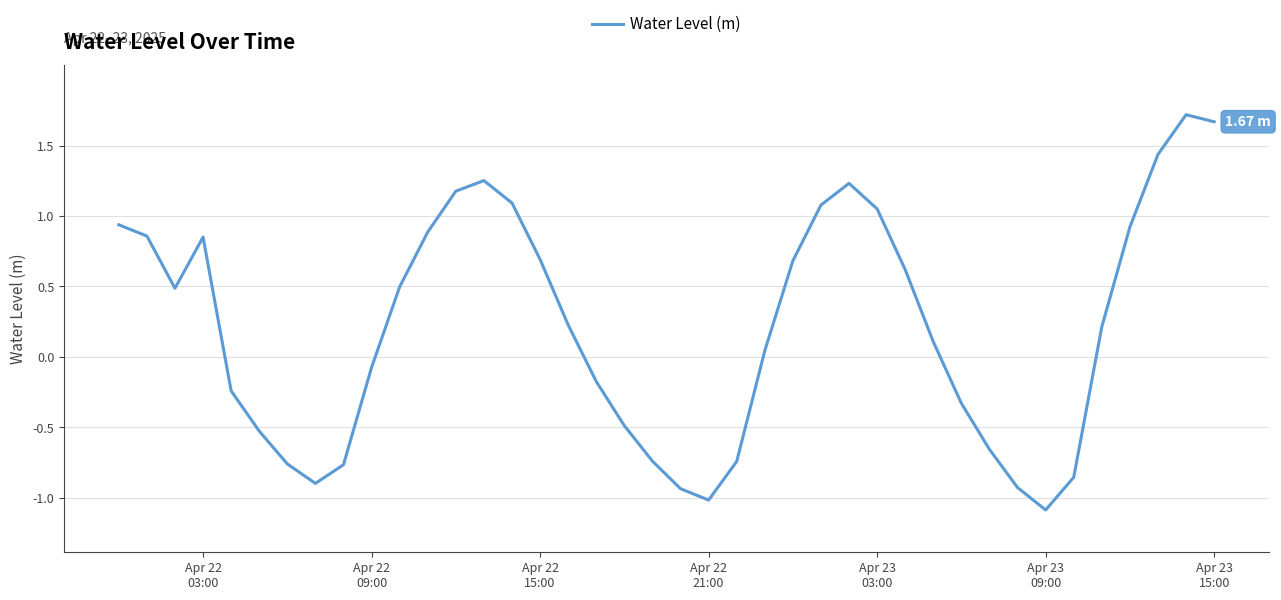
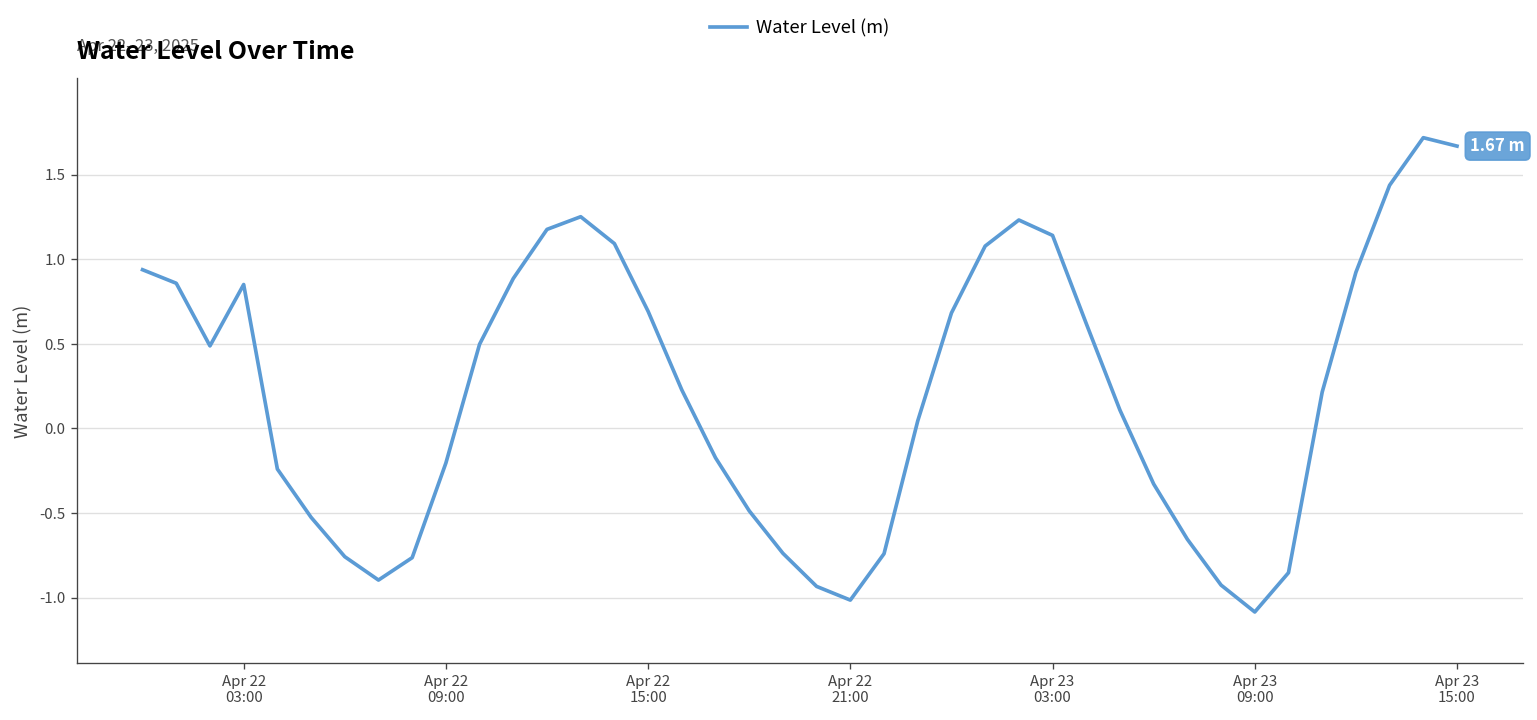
  {
    "Apr 22 03:00": 0.85,
-   "Apr 22 09:00": -0.07,
+   "Apr 22 09:00": -0.20,
    "Apr 22 15:00": 0.69,
    "Apr 22 21:00": -1.02,
-   "Apr 23 03:00": 1.05,
+   "Apr 23 03:00": 1.14,
    "Apr 23 09:00": -1.09
  }
